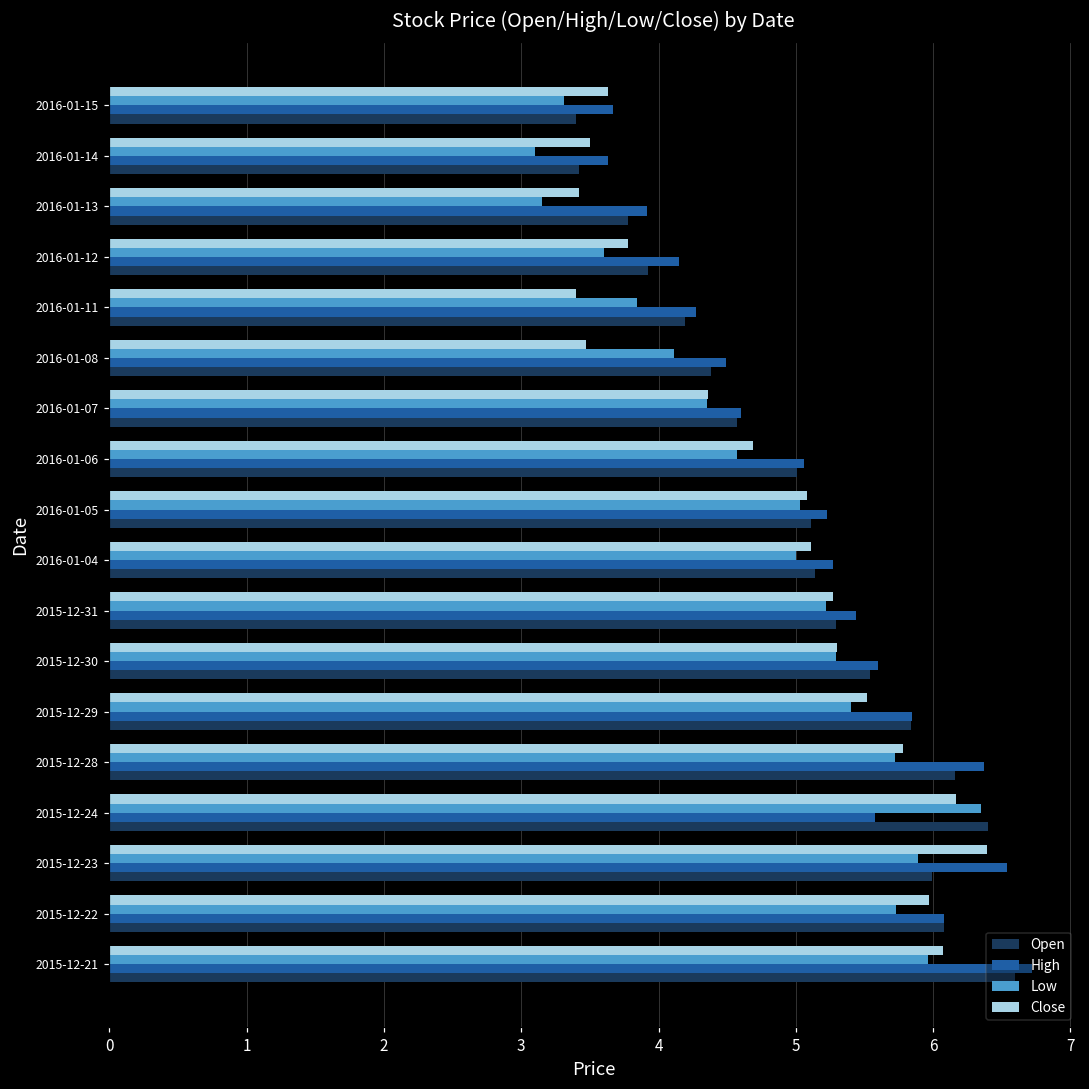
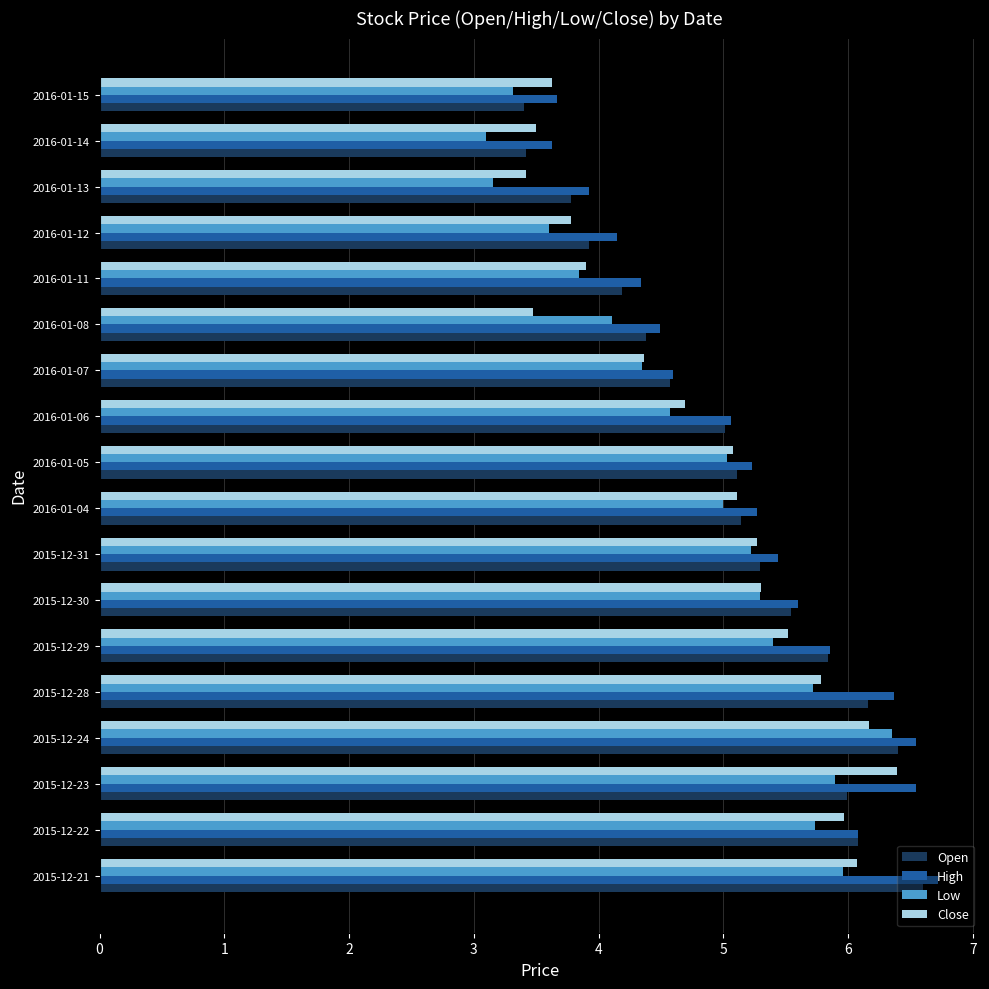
  {
    "Open": {
      "2016-01-15": 3.40,
      "2016-01-14": 3.42,
      "2016-01-13": 3.78,
      "2016-01-12": 3.92,
      "2016-01-11": 4.19,
      "2016-01-08": 4.38,
      "2016-01-07": 4.57,
      "2016-01-06": 5.01,
      "2016-01-05": 5.11,
      "2016-01-04": 5.14,
      "2015-12-31": 5.29,
      "2015-12-30": 5.54,
      "2015-12-29": 5.84,
      "2015-12-28": 6.16,
      "2015-12-24": 6.40,
      "2015-12-23": 5.99,
      "2015-12-22": 6.08
    },
    "High": {
      "2016-01-15": 3.67,
      "2016-01-14": 3.63,
      "2016-01-13": 3.92,
      "2016-01-12": 4.15,
-     "2016-01-11": 4.27,
+     "2016-01-11": 4.34,
      "2016-01-08": 4.49,
      "2016-01-07": 4.60,
      "2016-01-06": 5.06,
      "2016-01-05": 5.23,
      "2016-01-04": 5.27,
      "2015-12-31": 5.44,
      "2015-12-30": 5.60,
      "2015-12-29": 5.85,
      "2015-12-28": 6.37,
-     "2015-12-24": 5.58,
+     "2015-12-24": 6.54,
      "2015-12-23": 6.54,
      "2015-12-22": 6.08
    },
    "Low": {
      "2016-01-15": 3.31,
      "2016-01-14": 3.10,
      "2016-01-13": 3.15,
      "2016-01-12": 3.60,
      "2016-01-11": 3.84,
      "2016-01-08": 4.11,
      "2016-01-07": 4.35,
      "2016-01-06": 4.57,
      "2016-01-05": 5.03,
      "2016-01-04": 5.00,
      "2015-12-31": 5.22,
      "2015-12-30": 5.29,
      "2015-12-29": 5.40,
      "2015-12-28": 5.72,
      "2015-12-24": 6.35,
      "2015-12-23": 5.89,
      "2015-12-22": 5.73,
      "2015-12-21": 5.96
    },
    "Close": {
      "2016-01-15": 3.63,
      "2016-01-14": 3.5,
      "2016-01-13": 3.4,
      "2016-01-12": 3.8,
-     "2016-01-11": 3.4,
+     "2016-01-11": 3.9,
      "2016-01-08": 3.47,
      "2016-01-07": 4.36,
      "2016-01-06": 4.7,
      "2016-01-05": 5.1,
      "2016-01-04": 5.1,
      "2015-12-31": 5.27,
      "2015-12-30": 5.3,
      "2015-12-29": 5.5,
      "2015-12-28": 5.8,
      "2015-12-24": 6.17,
      "2015-12-23": 6.4,
      "2015-12-22": 5.97,
      "2015-12-21": 6.07
    }
  }
